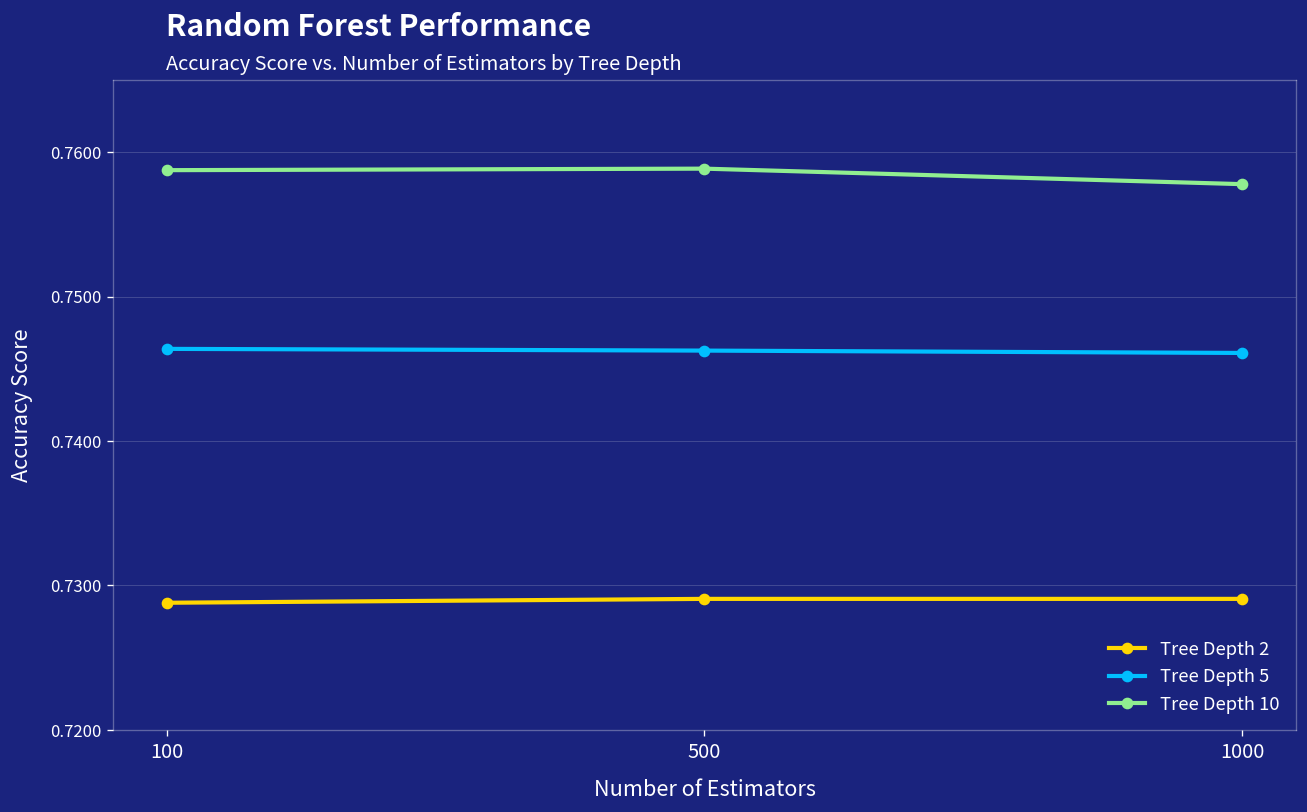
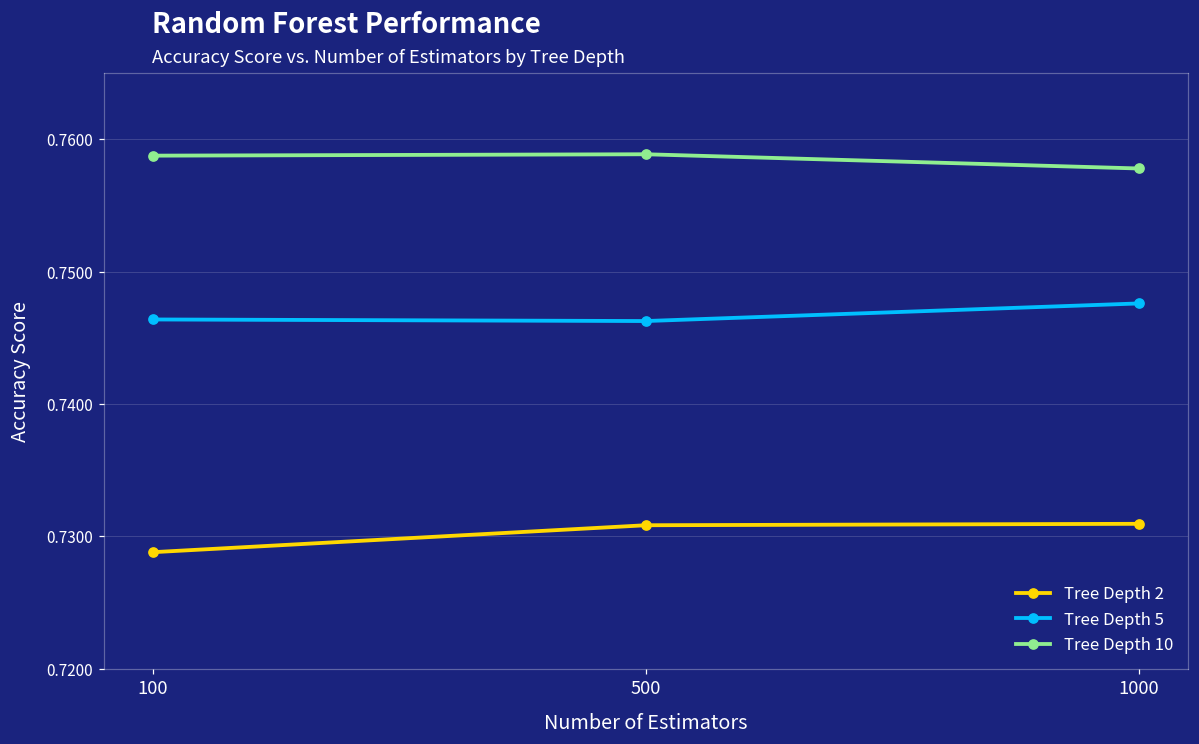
  {
    "Tree Depth 2": {
      "100": 0.7288,
-     "500": 0.7291,
-     "1000": 0.7291
+     "500": 0.7308,
+     "1000": 0.7309
    },
    "Tree Depth 5": {
      "100": 0.7464,
      "500": 0.7463,
-     "1000": 0.7461
+     "1000": 0.7476
    },
    "Tree Depth 10": {
      "100": 0.7588,
      "500": 0.7589,
      "1000": 0.7578
    }
  }
